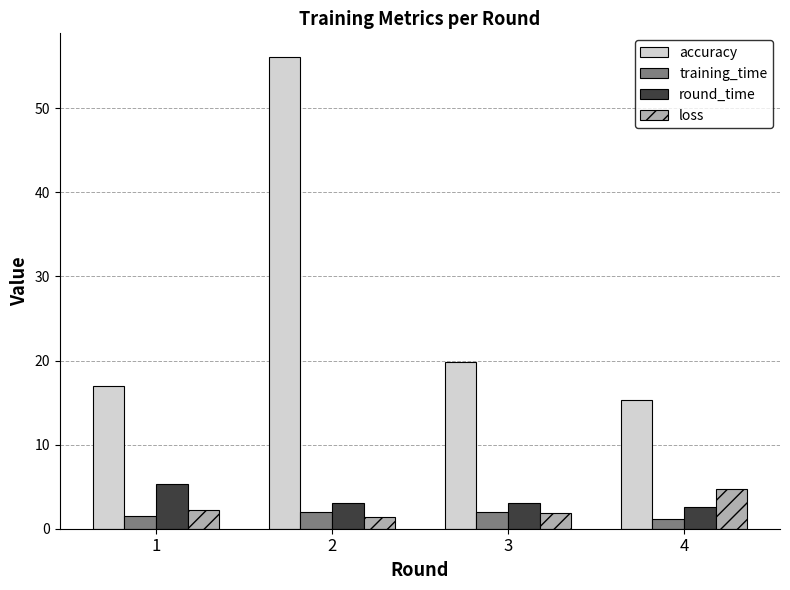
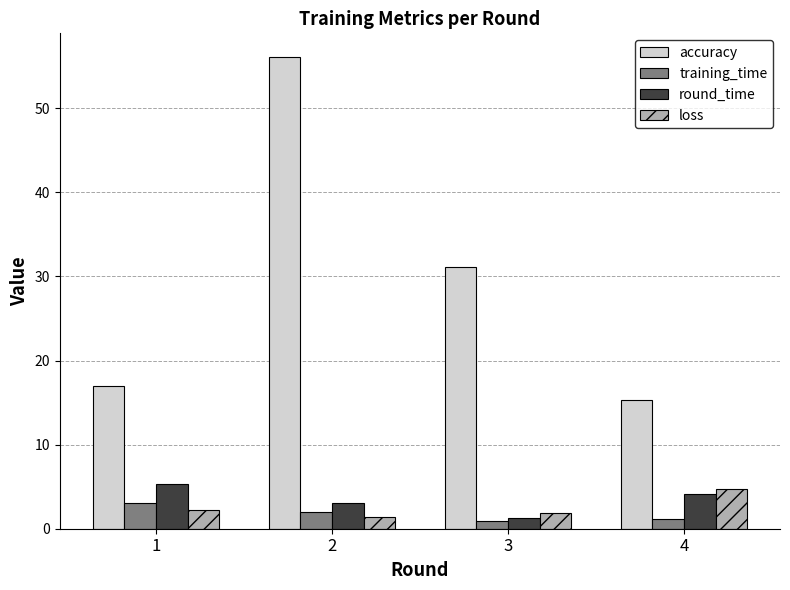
  {
    "accuracy": {
      "1": 17,
      "2": 56,
-     "3": 20,
+     "3": 31,
      "4": 15
    },
    "training_time": {
-     "1": 1,
+     "1": 3,
      "2": 2,
-     "3": 2,
+     "3": 1,
      "4": 1
    },
    "round_time": {
      "1": 5,
      "2": 3,
-     "3": 3,
-     "4": 3
+     "3": 1,
+     "4": 4
    },
    "loss": {
      "1": 2,
      "2": 1,
      "3": 2,
      "4": 5
    }
  }
